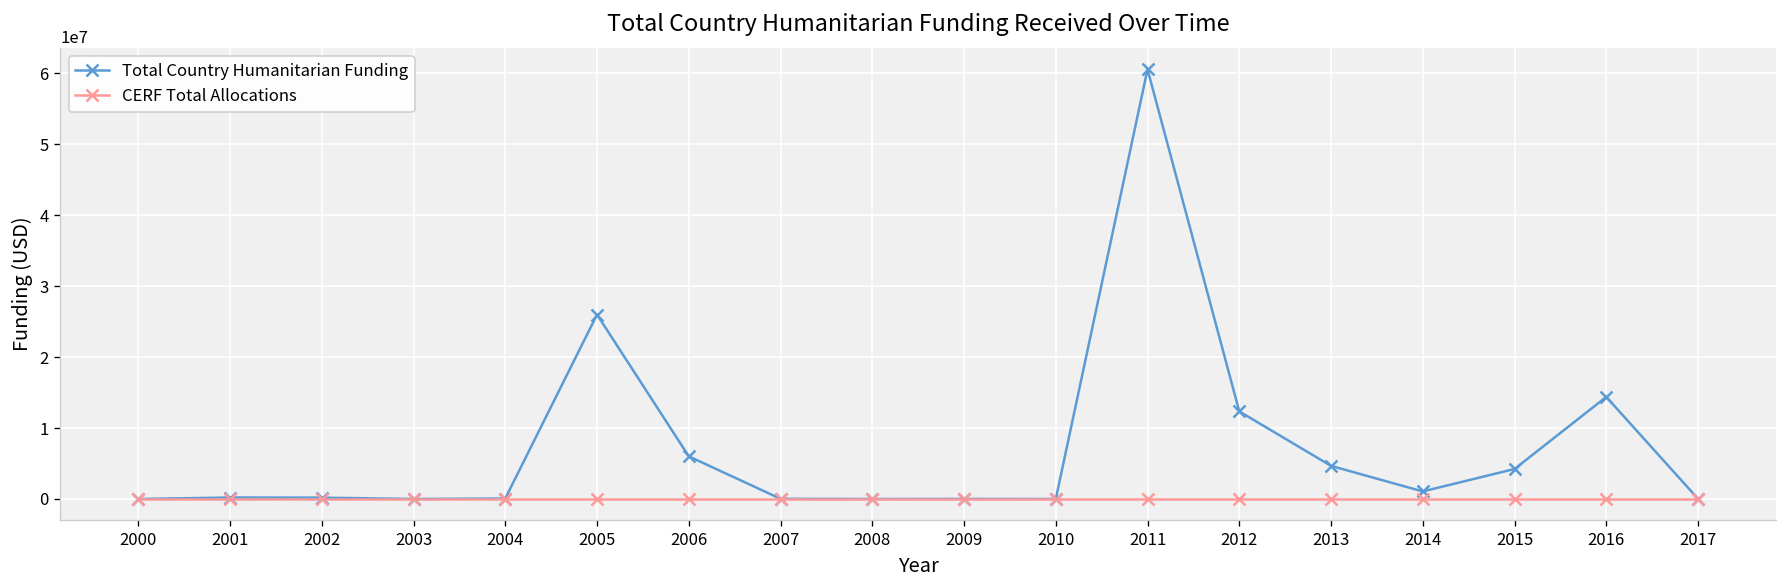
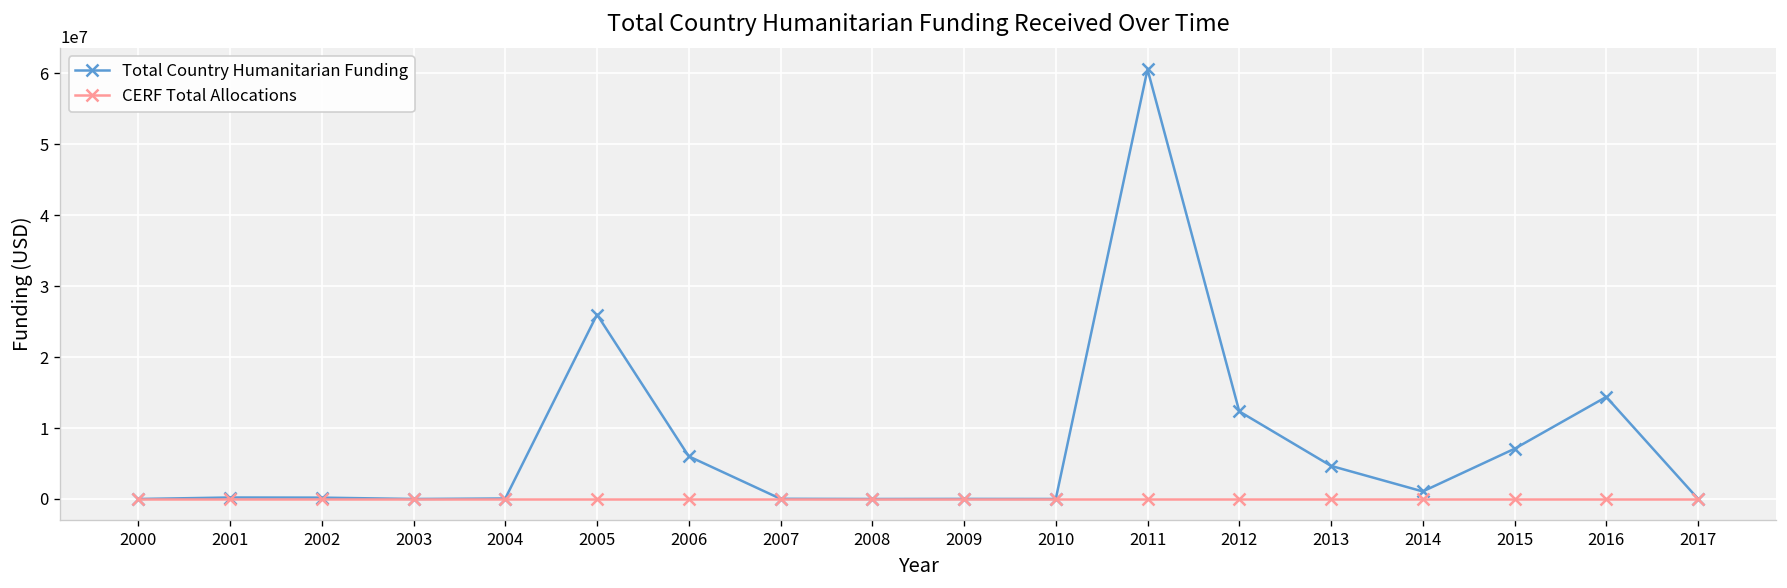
  {
    "Total Country Humanitarian Funding": {
      "2005": 26000000,
      "2006": 6000000,
      "2011": 61000000,
      "2012": 12000000,
      "2013": 5000000,
      "2014": 1000000,
-     "2015": 4000000,
+     "2015": 7000000,
      "2016": 14000000
    },
    "CERF Total Allocations": {
      "2005": 0,
      "2006": 0,
      "2011": 0,
      "2012": 0,
      "2013": 0,
      "2014": 0,
      "2015": 0,
      "2016": 0
    }
  }
